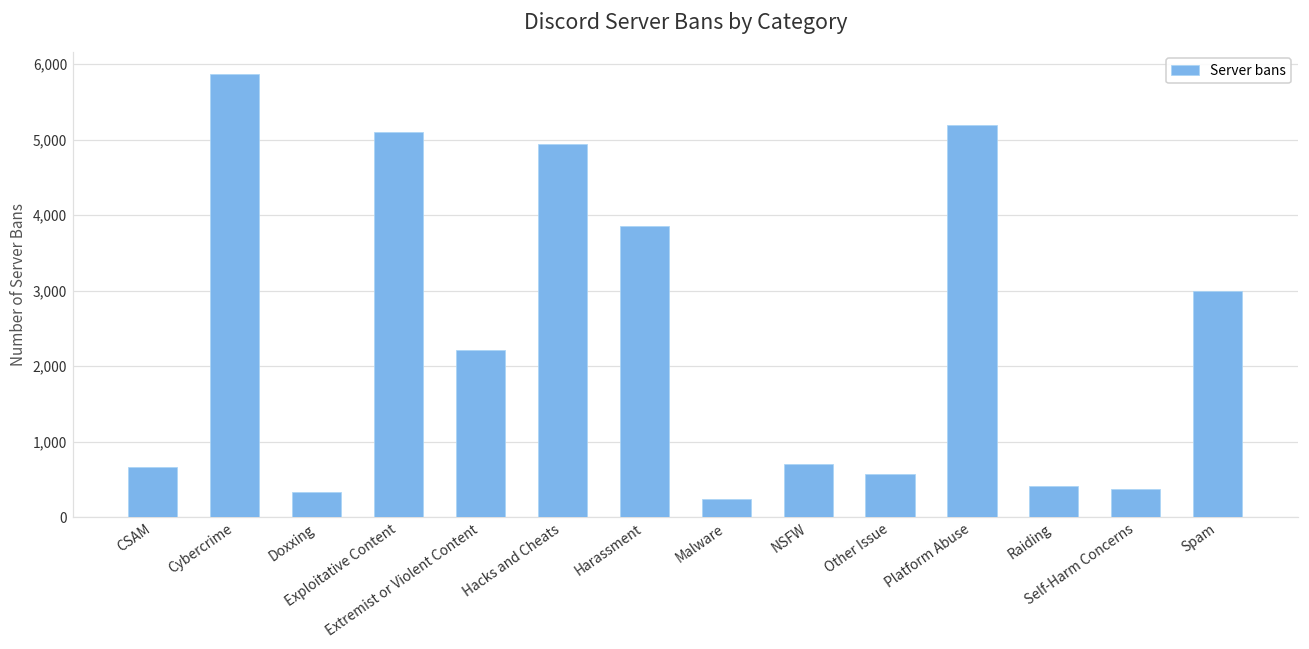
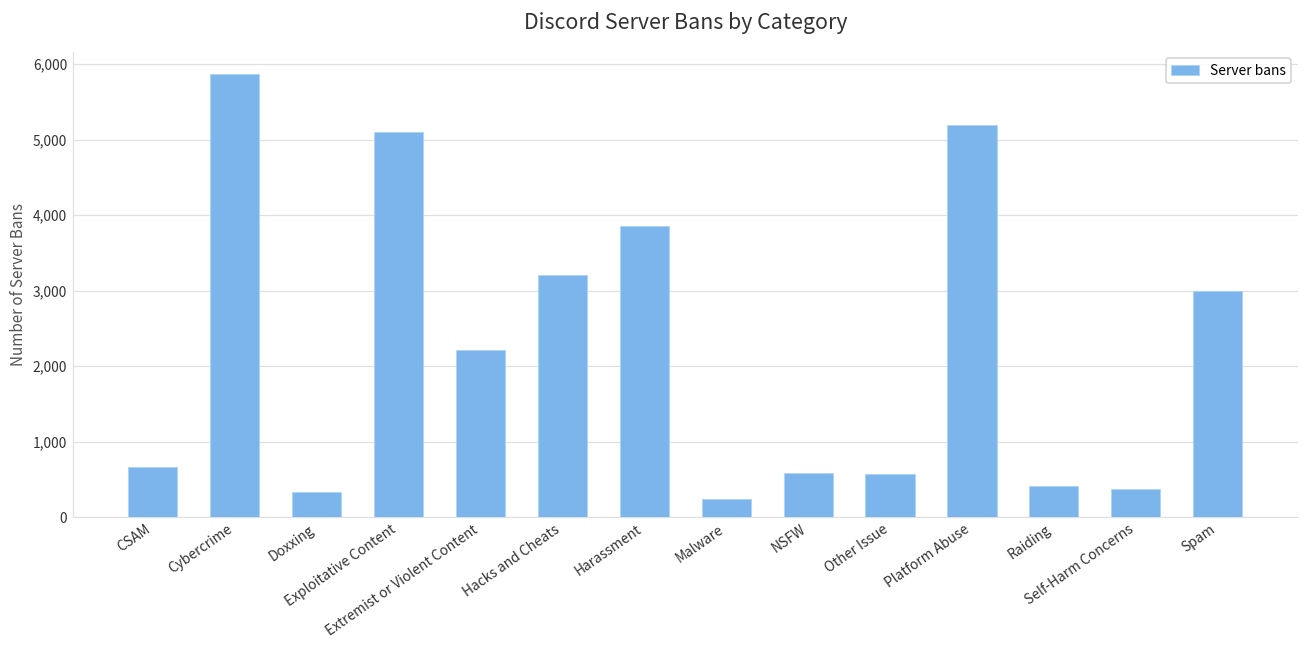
  {
    "CSAM": "700",
    "Cybercrime": "5,900",
    "Doxxing": "300",
    "Exploitative Content": "5,100",
    "Extremist or Violent Content": "2,200",
-   "Hacks and Cheats": "4,900",
+   "Hacks and Cheats": "3,200",
    "Harassment": "3,900",
    "Malware": "200",
-   "NSFW": "700",
+   "NSFW": "600",
    "Other Issue": "600",
    "Platform Abuse": "5,200",
    "Raiding": "400",
    "Self-Harm Concerns": "400",
    "Spam": "3,000"
  }
